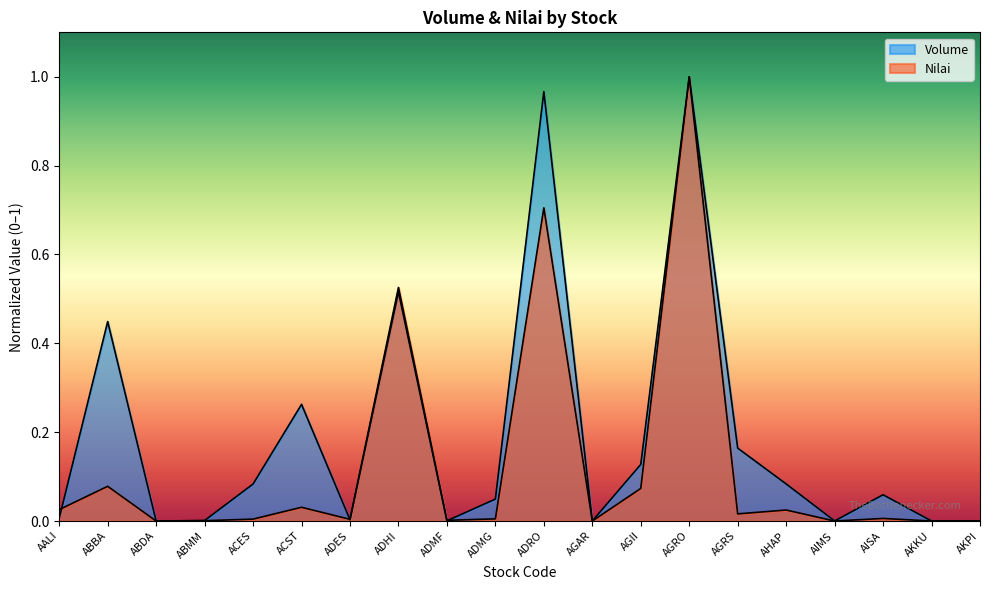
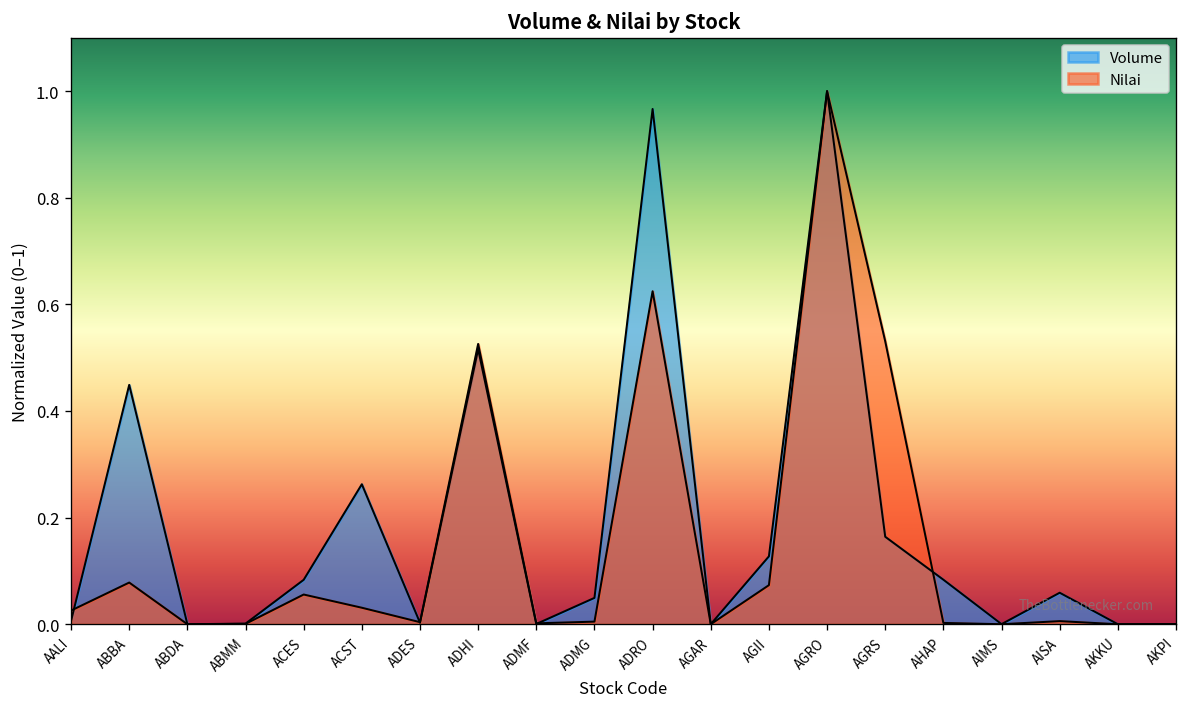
  {
    "Volume": {
      "AALI": 0.01,
      "ABBA": 0.45,
      "ACES": 0.08,
      "ACST": 0.26,
      "ADHI": 0.52,
      "ADMG": 0.05,
      "ADRO": 0.97,
      "AGII": 0.13,
      "AGRS": 0.16,
      "AHAP": 0.08,
      "AISA": 0.06
    },
    "Nilai": {
      "AALI": 0.03,
      "ABBA": 0.08,
-     "ACES": 0.00,
+     "ACES": 0.06,
      "ACST": 0.03,
      "ADHI": 0.53,
      "ADMG": 0.00,
-     "ADRO": 0.70,
+     "ADRO": 0.62,
      "AGII": 0.07,
-     "AGRS": 0.02,
-     "AHAP": 0.02,
+     "AGRS": 0.53,
+     "AHAP": 0.00,
      "AISA": 0.01
    }
  }
